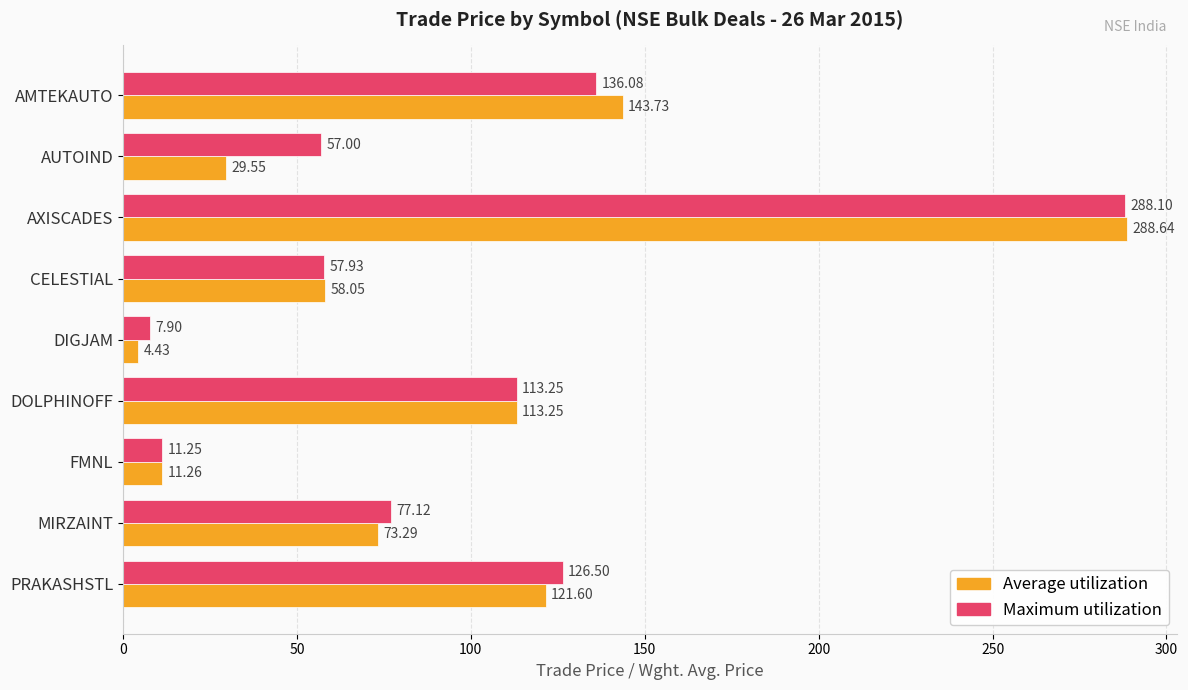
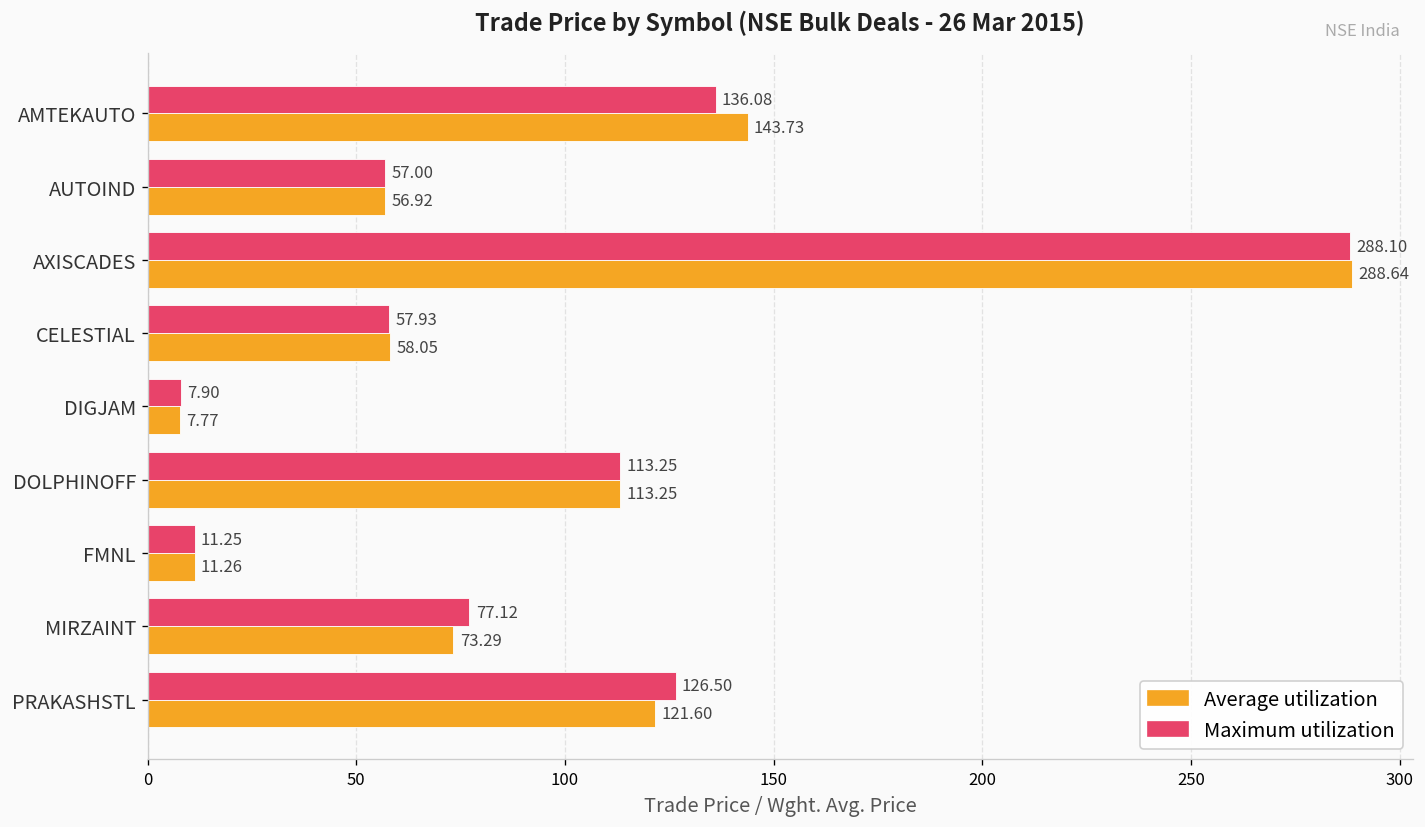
  {
    "Average utilization": {
      "AMTEKAUTO": 143.73,
-     "AUTOIND": 29.55,
+     "AUTOIND": 56.92,
      "AXISCADES": 288.64,
      "CELESTIAL": 58.05,
-     "DIGJAM": 4.43,
+     "DIGJAM": 7.77,
      "DOLPHINOFF": 113.25,
      "FMNL": 11.26,
      "MIRZAINT": 73.29,
      "PRAKASHSTL": 121.60
    },
    "Maximum utilization": {
      "AMTEKAUTO": 136.08,
      "AUTOIND": 57.00,
      "AXISCADES": 288.10,
      "CELESTIAL": 57.93,
      "DIGJAM": 7.90,
      "DOLPHINOFF": 113.25,
      "FMNL": 11.25,
      "MIRZAINT": 77.12,
      "PRAKASHSTL": 126.50
    }
  }
